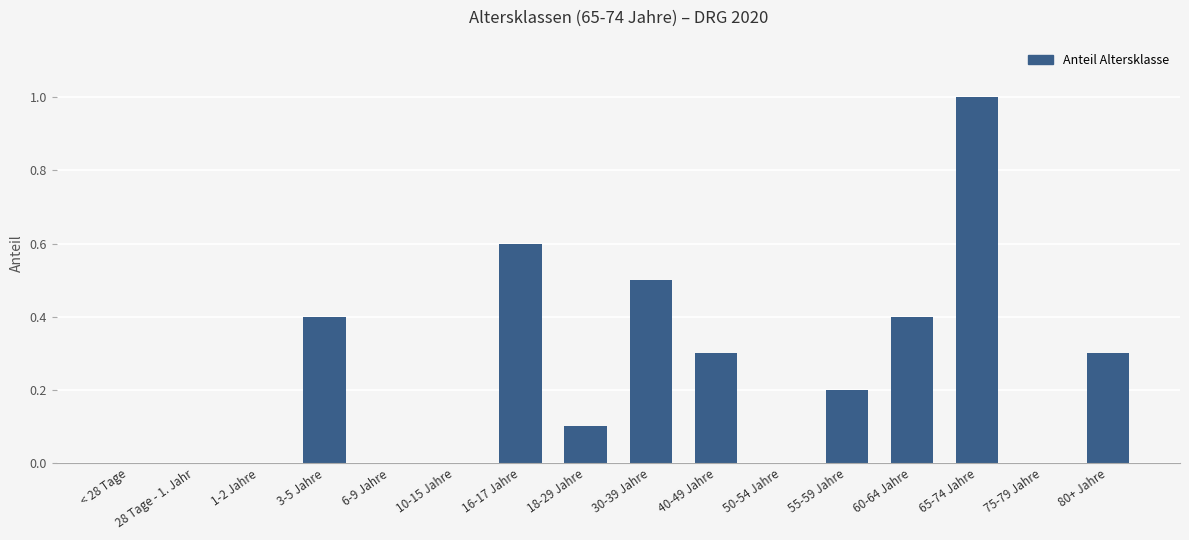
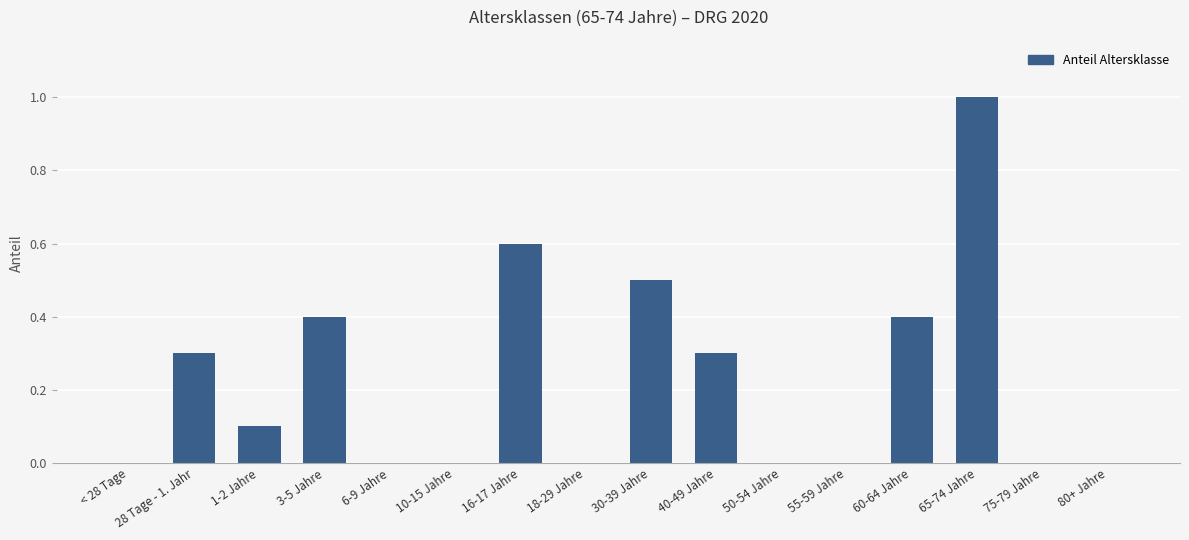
  {
    "< 28 Tage": 0.0,
-   "28 Tage - 1. Jahr": 0.0,
-   "1-2 Jahre": 0.0,
+   "28 Tage - 1. Jahr": 0.3,
+   "1-2 Jahre": 0.1,
    "3-5 Jahre": 0.4,
    "6-9 Jahre": 0.0,
    "10-15 Jahre": 0.0,
    "16-17 Jahre": 0.6,
-   "18-29 Jahre": 0.1,
+   "18-29 Jahre": 0.0,
    "30-39 Jahre": 0.5,
    "40-49 Jahre": 0.3,
    "50-54 Jahre": 0.0,
-   "55-59 Jahre": 0.2,
+   "55-59 Jahre": 0.0,
    "60-64 Jahre": 0.4,
    "65-74 Jahre": 1.0,
    "75-79 Jahre": 0.0,
-   "80+ Jahre": 0.3
+   "80+ Jahre": 0.0
  }
